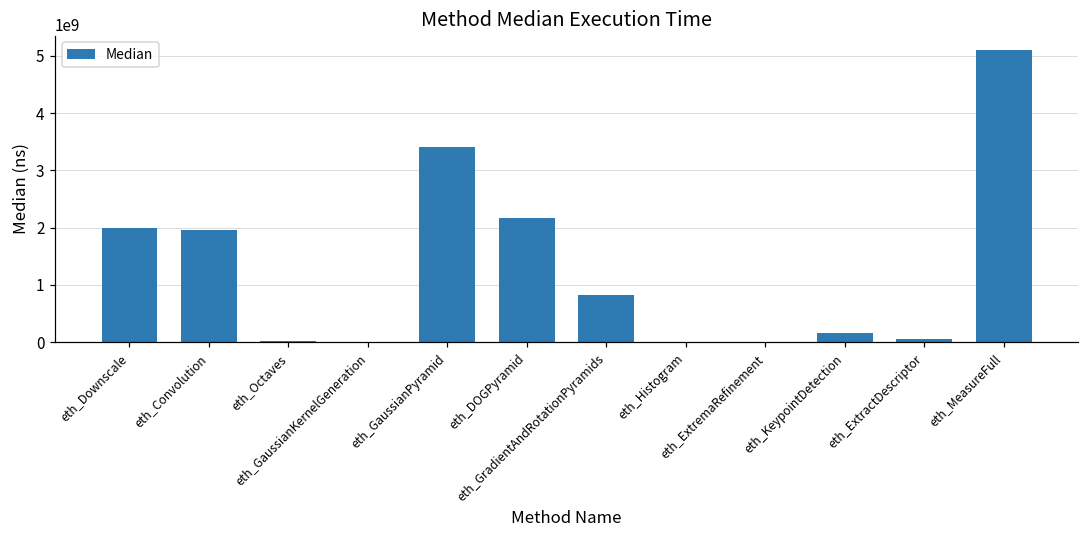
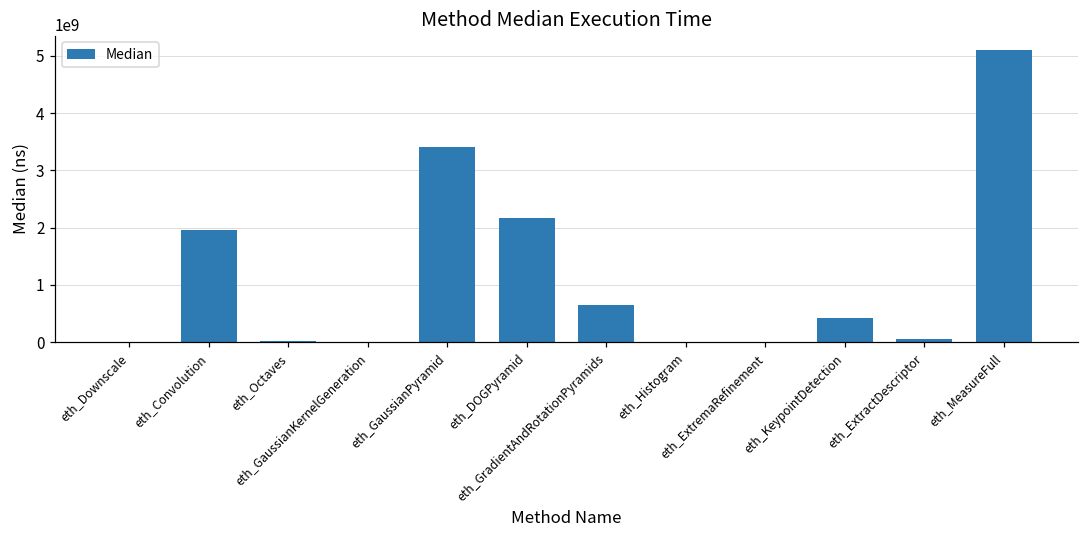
  {
-   "eth_Downscale": 2000000000,
+   "eth_Downscale": 0,
    "eth_Convolution": 1900000000,
    "eth_GaussianPyramid": 3400000000,
    "eth_DOGPyramid": 2200000000,
-   "eth_GradientAndRotationPyramids": 800000000,
-   "eth_KeypointDetection": 200000000,
+   "eth_GradientAndRotationPyramids": 700000000,
+   "eth_KeypointDetection": 400000000,
    "eth_ExtractDescriptor": 100000000,
    "eth_MeasureFull": 5100000000
  }
